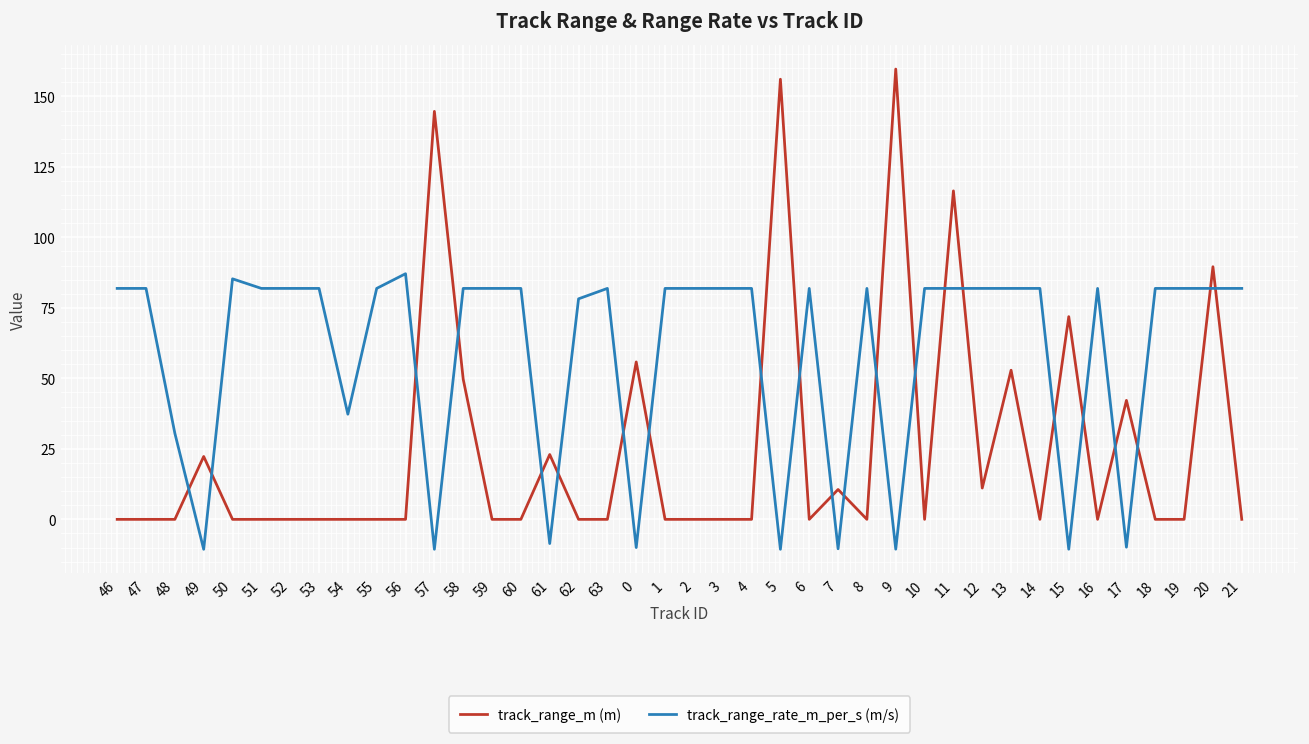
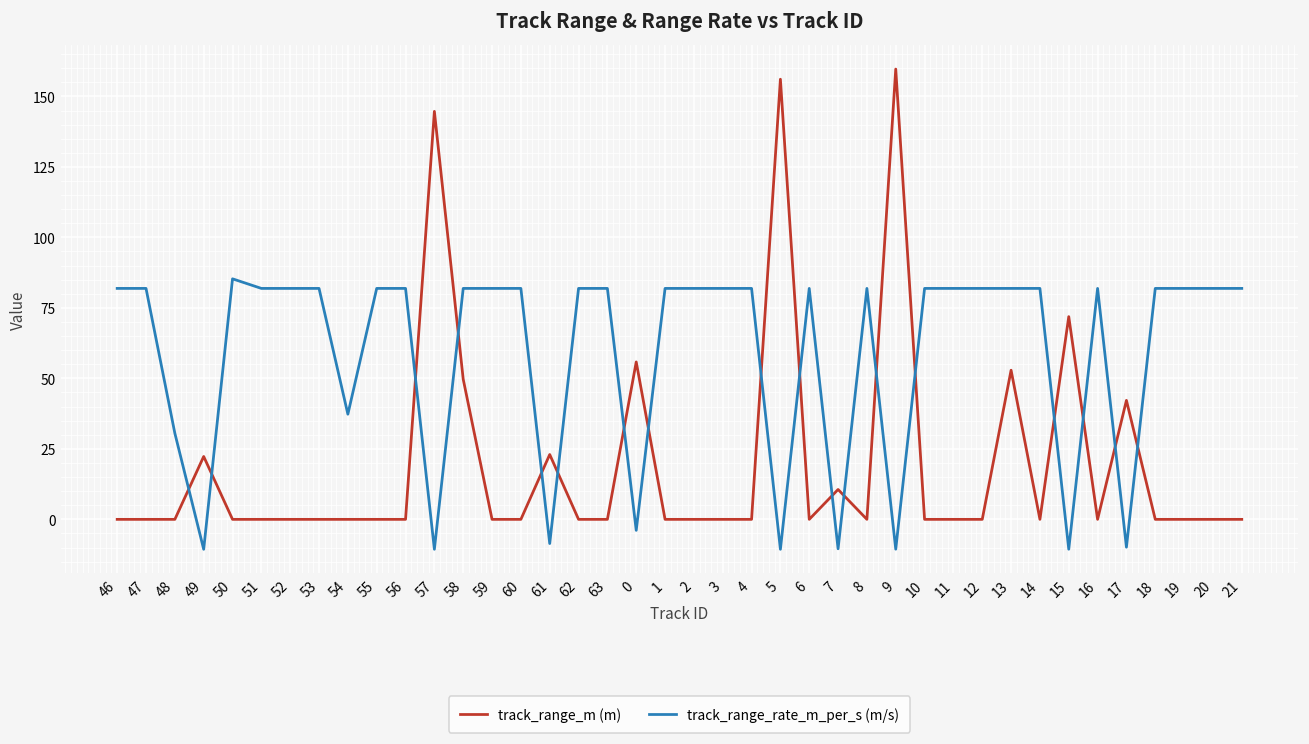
  {
    "track_range_m (m)": {
      "46": 0,
      "47": 0,
      "48": 0,
      "49": 22,
      "50": 0,
      "51": 0,
      "52": 0,
      "53": 0,
      "54": 0,
      "55": 0,
      "56": 0,
      "57": 145,
      "58": 50,
      "59": 0,
      "60": 0,
      "61": 23,
      "62": 0,
      "63": 0,
      "0": 56,
      "1": 0,
      "2": 0,
      "3": 0,
      "4": 0,
      "5": 156,
      "6": 0,
      "7": 11,
      "8": 0,
      "9": 160,
      "10": 0,
-     "11": 117,
-     "12": 11,
+     "11": 0,
+     "12": 0,
      "13": 53,
      "14": 0,
      "15": 72,
      "16": 0,
      "17": 42,
      "18": 0,
      "19": 0,
-     "20": 90,
+     "20": 0,
      "21": 0
    },
    "track_range_rate_m_per_s (m/s)": {
      "46": 82,
      "47": 82,
      "48": 31,
      "49": -11,
      "50": 85,
      "51": 82,
      "52": 82,
      "53": 82,
      "54": 37,
      "55": 82,
-     "56": 87,
+     "56": 82,
      "57": -11,
      "58": 82,
      "59": 82,
      "60": 82,
      "61": -9,
-     "62": 78,
+     "62": 82,
      "63": 82,
-     "0": -10,
+     "0": -4,
      "1": 82,
      "2": 82,
      "3": 82,
      "4": 82,
      "5": -11,
      "6": 82,
      "7": -10,
      "8": 82,
      "9": -11,
      "10": 82,
      "11": 82,
      "12": 82,
      "13": 82,
      "14": 82,
      "15": -11,
      "16": 82,
      "17": -10,
      "18": 82,
      "19": 82,
      "20": 82,
      "21": 82
    }
  }
